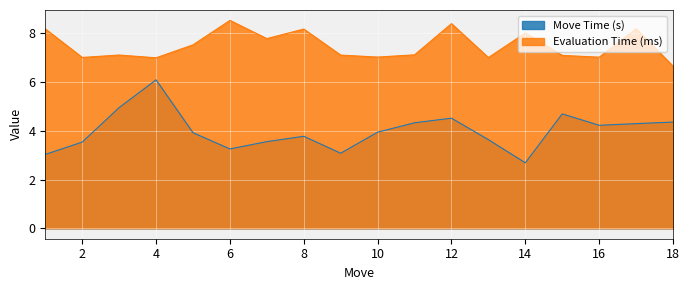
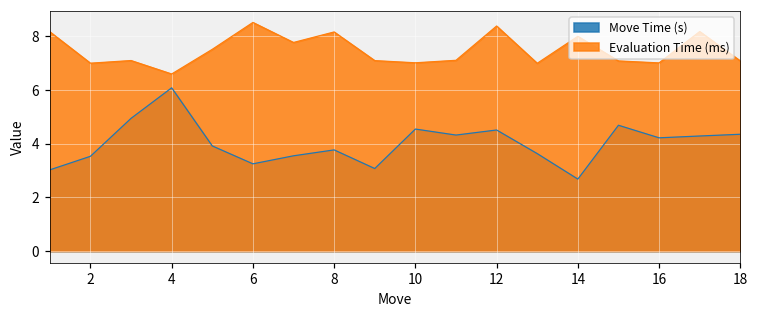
  {
    "Move Time (s)": {
      "2": 3.5,
      "4": 6.1,
      "6": 3.3,
      "8": 3.8,
-     "10": 3.9,
+     "10": 4.5,
      "12": 4.5,
      "14": 2.7,
      "16": 4.2,
      "18": 4.4
    },
    "Evaluation Time (ms)": {
      "2": 7.0,
-     "4": 7.0,
+     "4": 6.6,
      "6": 8.5,
      "8": 8.2,
      "10": 7.0,
      "12": 8.4,
      "16": 7.0,
-     "18": 6.6
+     "18": 7.1
    }
  }
